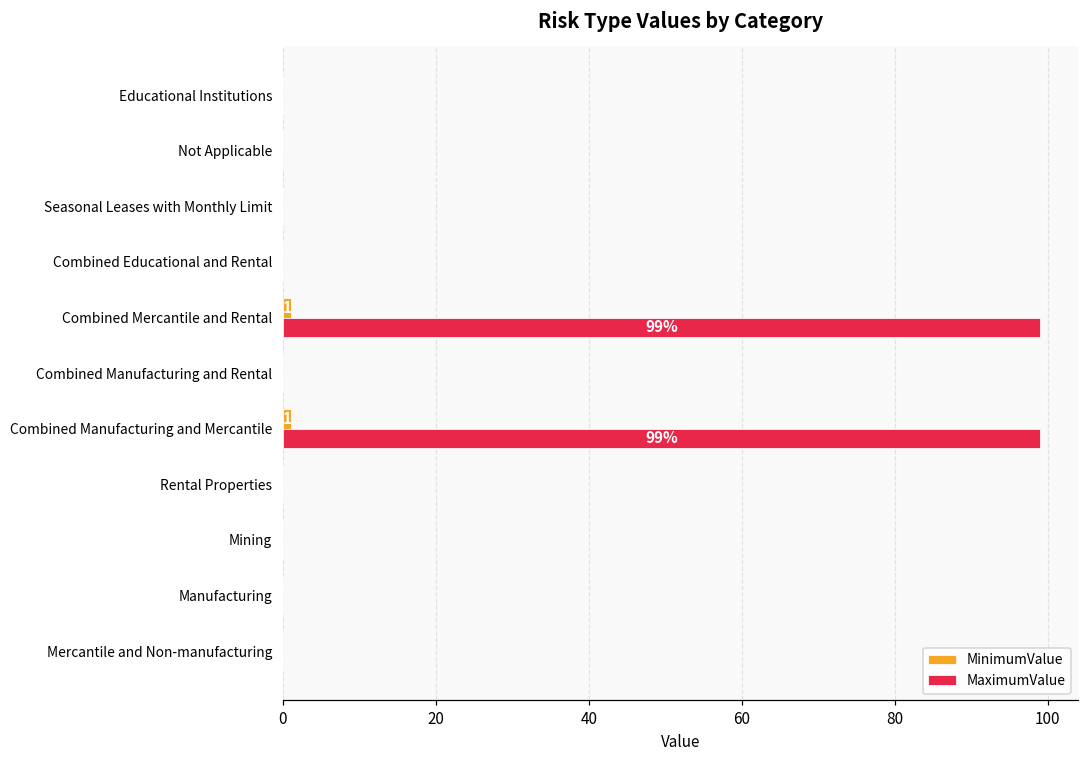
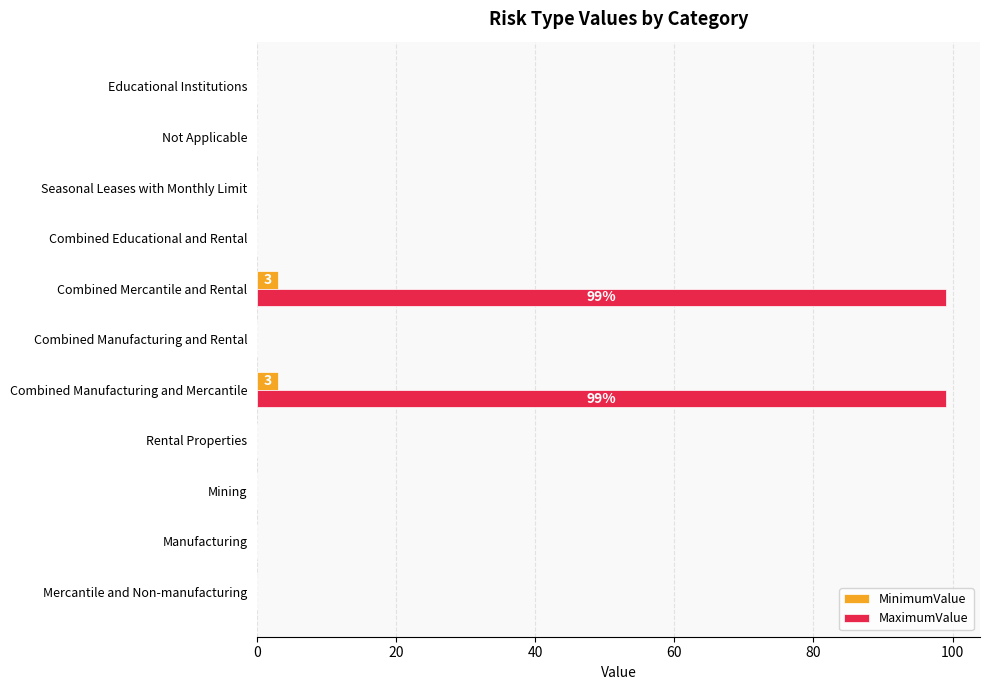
  {
    "MinimumValue": {
-     "Combined Mercantile and Rental": "1",
-     "Combined Manufacturing and Mercantile": "1"
+     "Combined Mercantile and Rental": "3",
+     "Combined Manufacturing and Mercantile": "3"
    },
    "MaximumValue": {
      "Combined Mercantile and Rental": "99%",
      "Combined Manufacturing and Mercantile": "99%"
    }
  }
